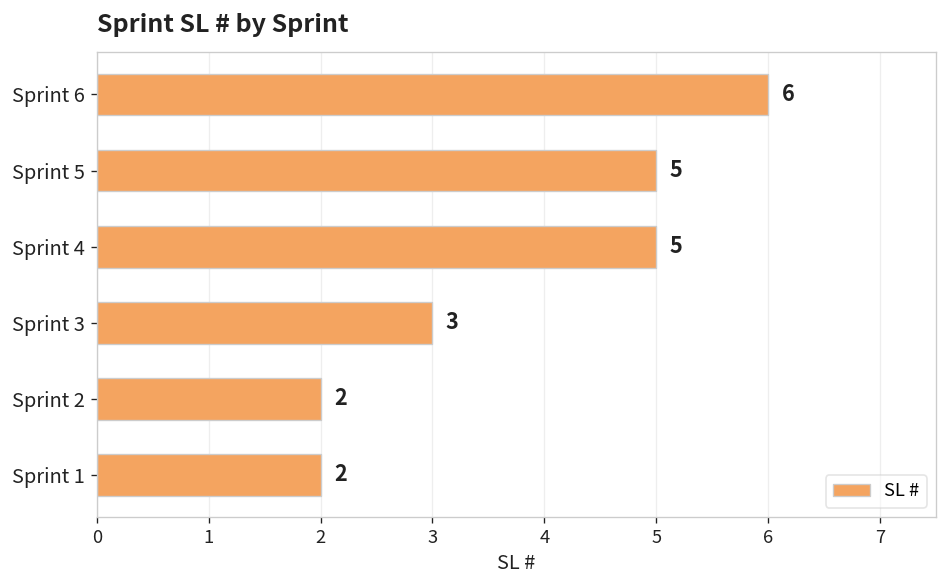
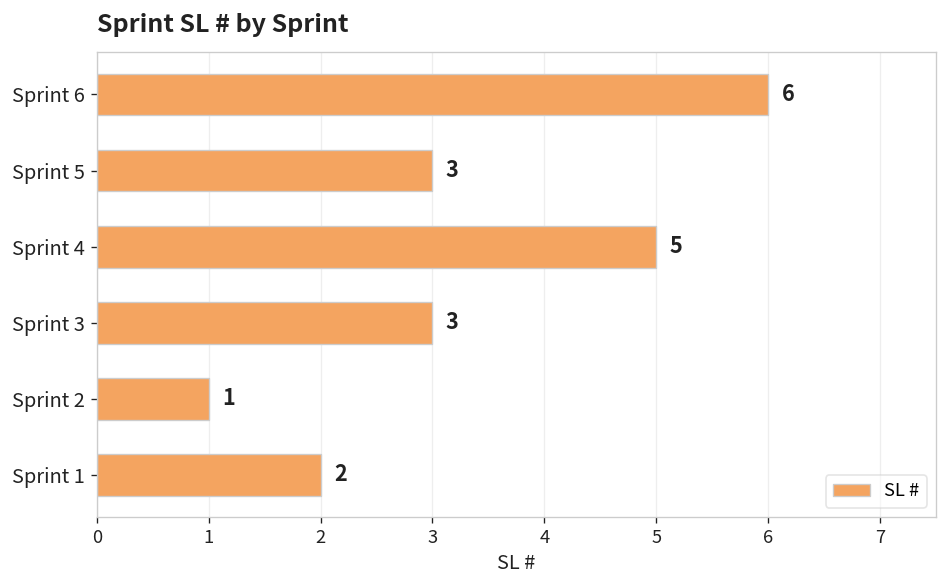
  {
    "Sprint 6": 6,
-   "Sprint 5": 5,
+   "Sprint 5": 3,
    "Sprint 4": 5,
    "Sprint 3": 3,
-   "Sprint 2": 2,
+   "Sprint 2": 1,
    "Sprint 1": 2
  }
